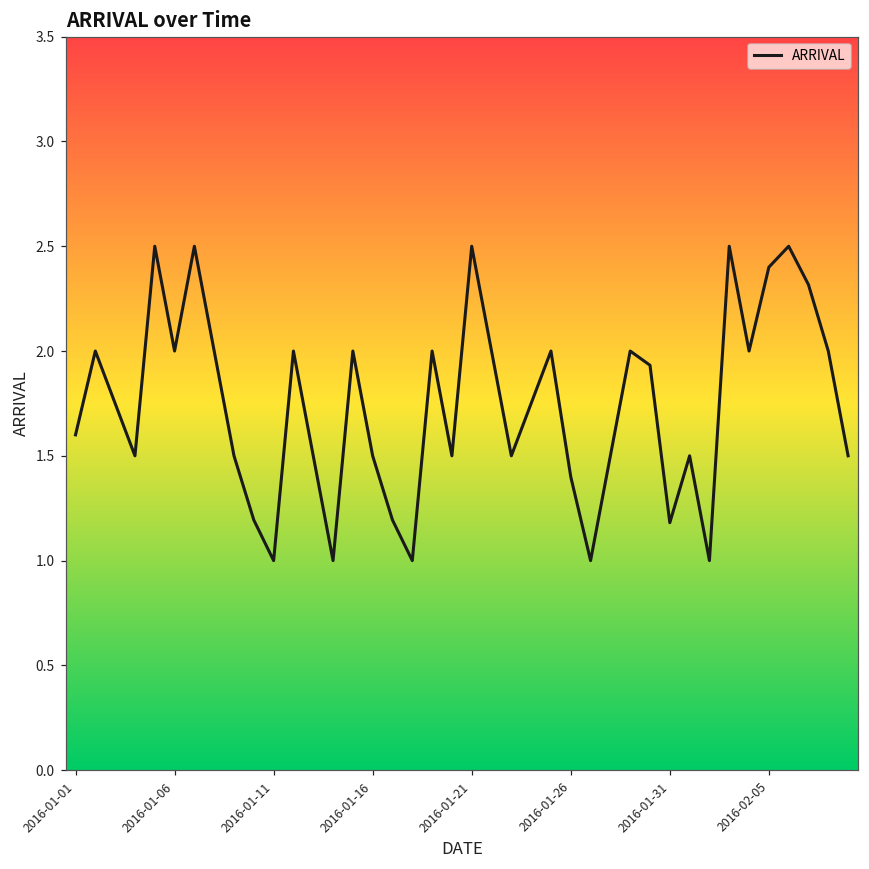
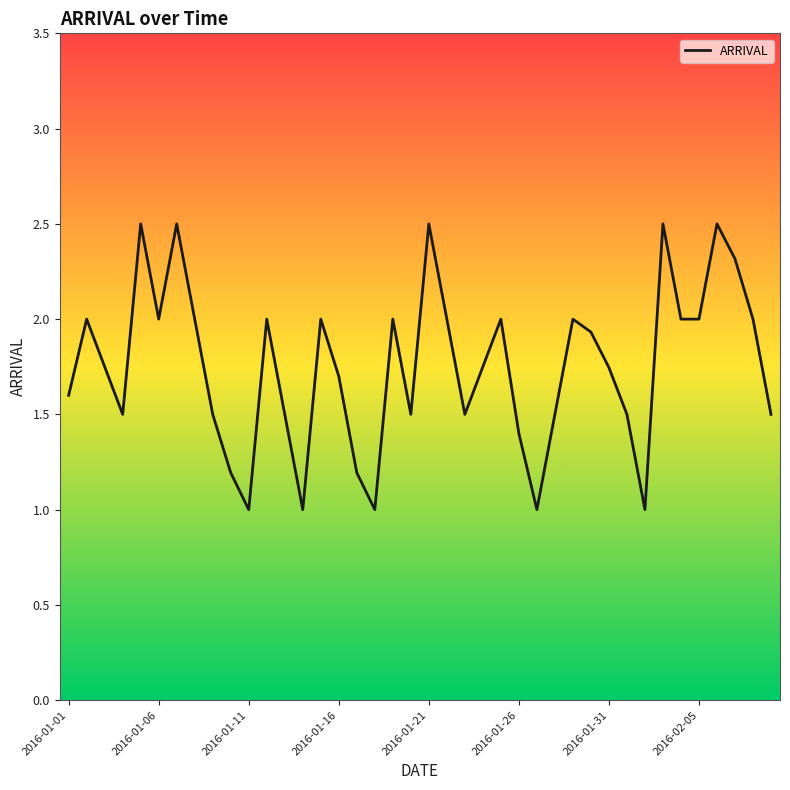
  {
    "2016-01-01": 1.60,
    "2016-01-06": 2.00,
    "2016-01-11": 1.00,
-   "2016-01-16": 1.5,
+   "2016-01-16": 1.7,
    "2016-01-21": 2.50,
    "2016-01-26": 1.40,
-   "2016-01-31": 1.18,
-   "2016-02-05": 2.4
+   "2016-01-31": 1.75,
+   "2016-02-05": 2.0
  }
